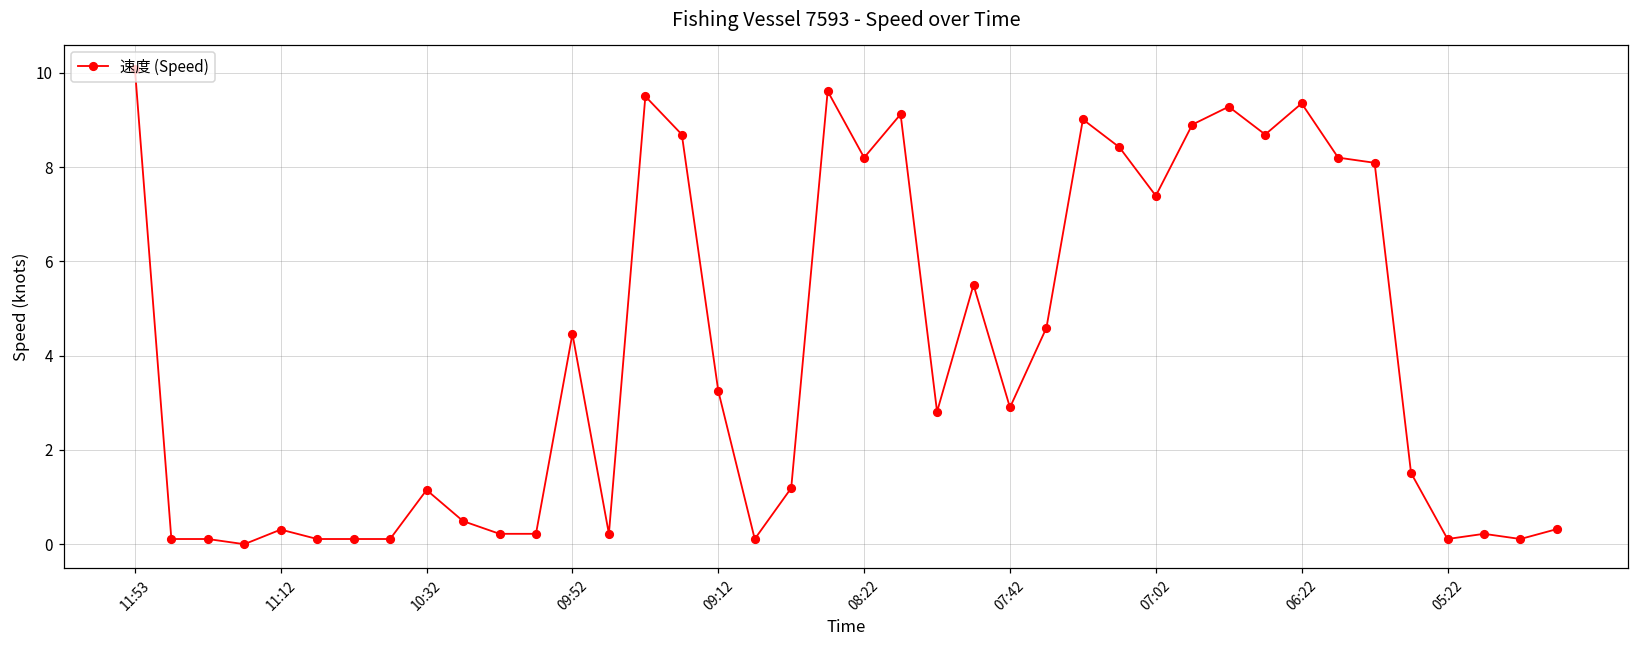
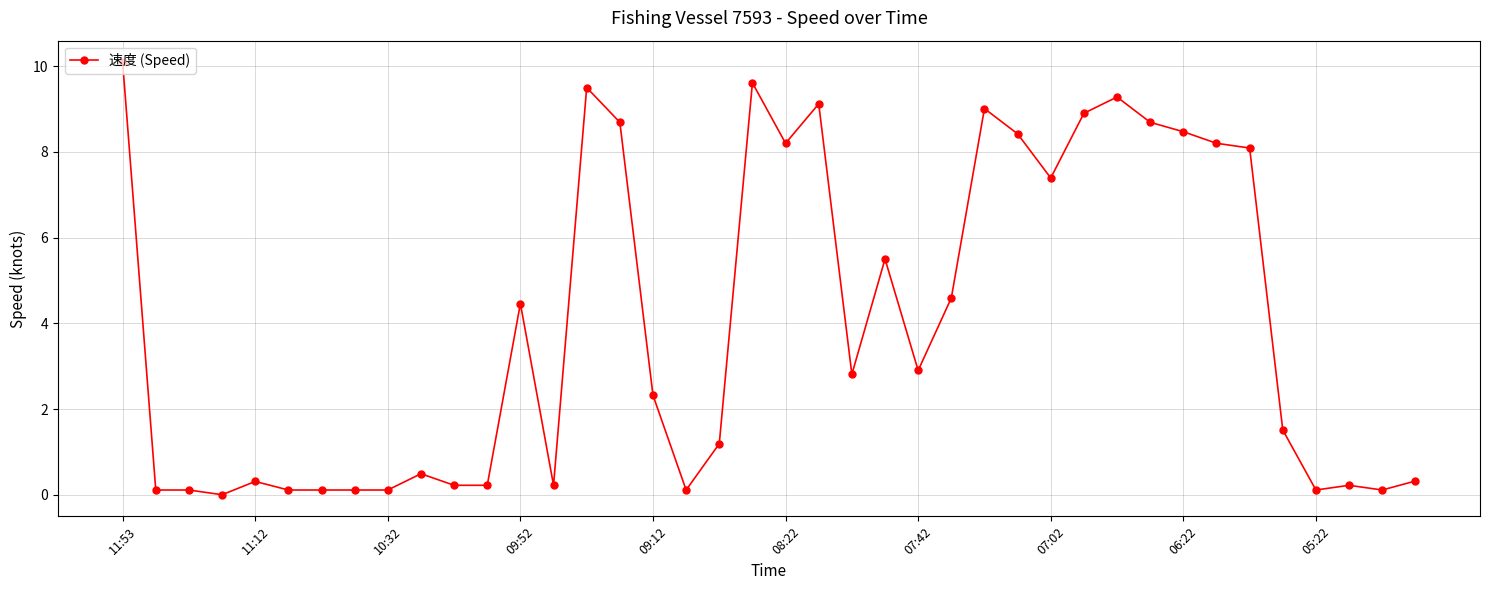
  {
    "11:12": 0.3,
-   "10:32": 1.2,
+   "10:32": 0.1,
    "09:52": 4.5,
-   "09:12": 3.3,
+   "09:12": 2.3,
    "08:22": 8.2,
    "07:42": 2.9,
    "07:02": 7.4,
-   "06:22": 9.4,
+   "06:22": 8.5,
    "05:22": 0.1
  }
